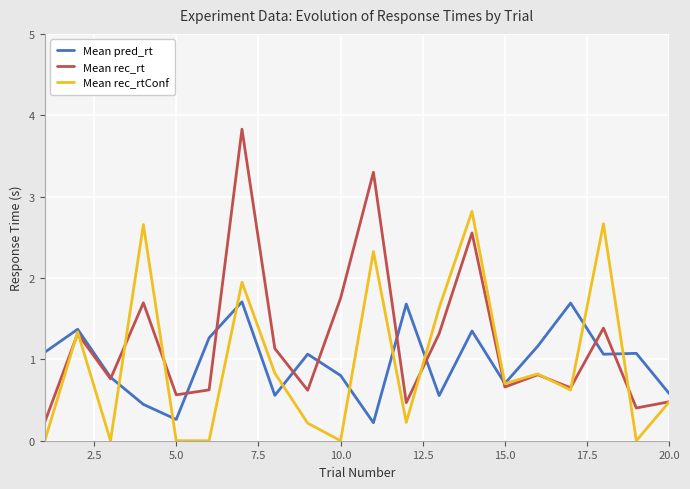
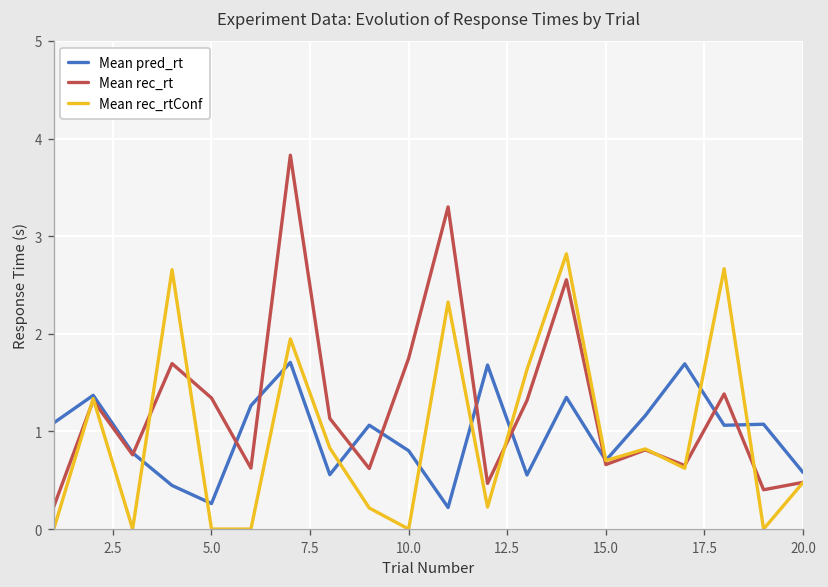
  {
    "Mean pred_rt": {
      "5.0": 0.3,
      "10.0": 0.8,
      "20.0": 0.6
    },
    "Mean rec_rt": {
-     "5.0": 0.6,
+     "5.0": 1.3,
      "10.0": 1.8,
      "15.0": 0.7
    },
    "Mean rec_rtConf": {
      "5.0": 0.0,
      "10.0": 0.0
    }
  }
